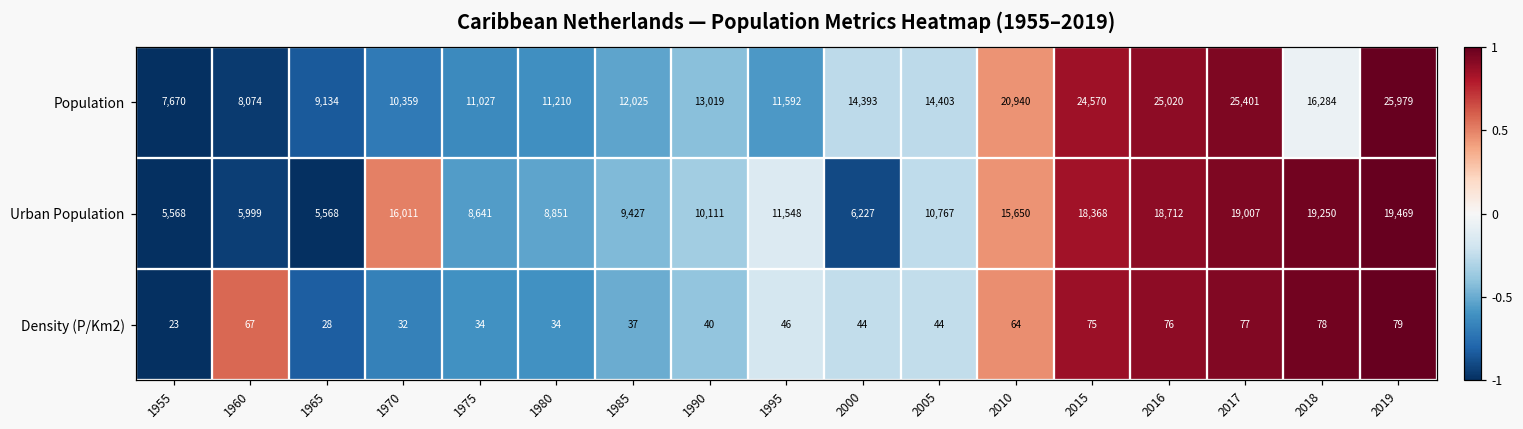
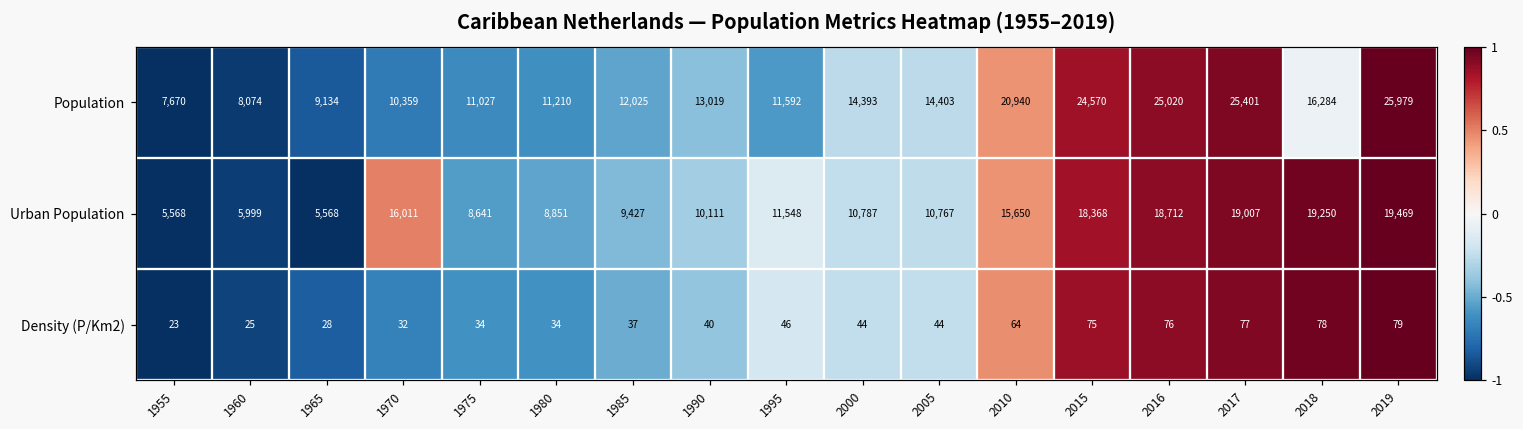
  {
    "Population": {
      "1955": "7,670",
      "1960": "8,074",
      "1965": "9,134",
      "1970": "10,359",
      "1975": "11,027",
      "1980": "11,210",
      "1985": "12,025",
      "1990": "13,019",
      "1995": "11,592",
      "2000": "14,393",
      "2005": "14,403",
      "2010": "20,940",
      "2015": "24,570",
      "2016": "25,020",
      "2017": "25,401",
      "2018": "16,284",
      "2019": "25,979"
    },
    "Urban Population": {
      "1955": "5,568",
      "1960": "5,999",
      "1965": "5,568",
      "1970": "16,011",
      "1975": "8,641",
      "1980": "8,851",
      "1985": "9,427",
      "1990": "10,111",
      "1995": "11,548",
-     "2000": "6,227",
+     "2000": "10,787",
      "2005": "10,767",
      "2010": "15,650",
      "2015": "18,368",
      "2016": "18,712",
      "2017": "19,007",
      "2018": "19,250",
      "2019": "19,469"
    },
    "Density (P/Km2)": {
      "1955": "23",
-     "1960": "67",
+     "1960": "25",
      "1965": "28",
      "1970": "32",
      "1975": "34",
      "1980": "34",
      "1985": "37",
      "1990": "40",
      "1995": "46",
      "2000": "44",
      "2005": "44",
      "2010": "64",
      "2015": "75",
      "2016": "76",
      "2017": "77",
      "2018": "78",
      "2019": "79"
    }
  }
